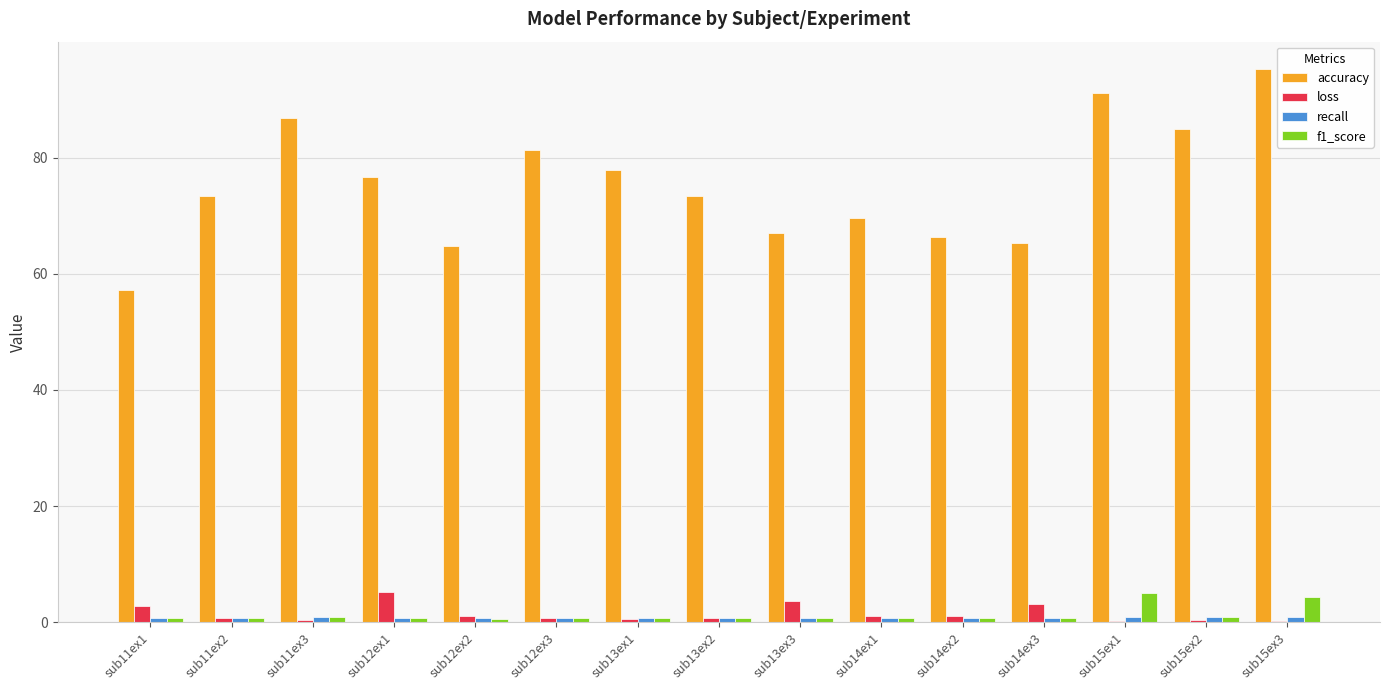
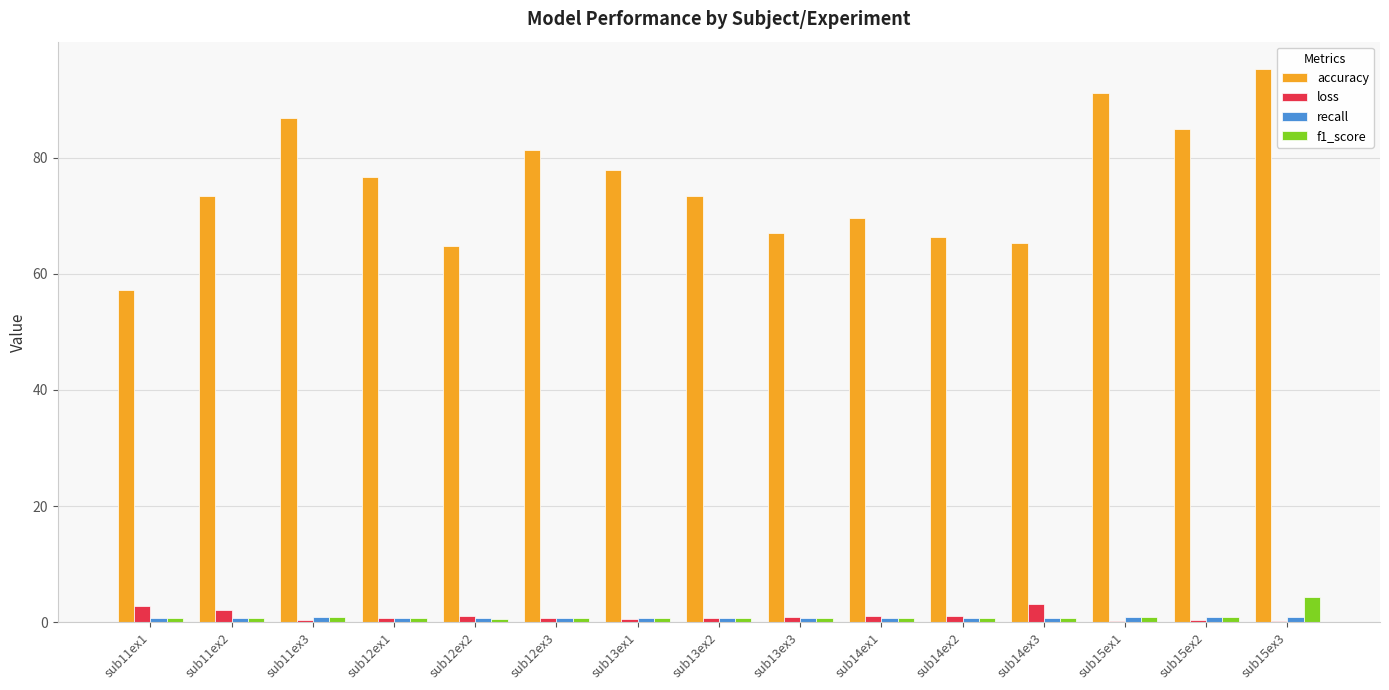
  {
    "accuracy": {
      "sub11ex1": 57,
      "sub11ex2": 73,
      "sub11ex3": 87,
      "sub12ex1": 77,
      "sub12ex2": 65,
      "sub12ex3": 81,
      "sub13ex1": 78,
      "sub13ex2": 73,
      "sub13ex3": 67,
      "sub14ex1": 70,
      "sub14ex2": 66,
      "sub14ex3": 65,
      "sub15ex1": 91,
      "sub15ex2": 85,
      "sub15ex3": 95
    },
    "loss": {
      "sub11ex1": 3,
-     "sub11ex2": 1,
-     "sub12ex1": 5,
+     "sub11ex2": 2,
+     "sub12ex1": 1,
      "sub12ex2": 1,
      "sub12ex3": 1,
      "sub13ex1": 1,
      "sub13ex2": 1,
-     "sub13ex3": 4,
+     "sub13ex3": 1,
      "sub14ex1": 1,
      "sub14ex2": 1,
      "sub14ex3": 3
    },
    "recall": {
      "sub11ex1": 1,
      "sub11ex2": 1,
      "sub11ex3": 1,
      "sub12ex1": 1,
      "sub12ex2": 1,
      "sub12ex3": 1,
      "sub13ex1": 1,
      "sub13ex2": 1,
      "sub13ex3": 1,
      "sub14ex1": 1,
      "sub14ex2": 1,
      "sub14ex3": 1,
      "sub15ex1": 1,
      "sub15ex2": 1,
      "sub15ex3": 1
    },
    "f1_score": {
      "sub11ex1": 1,
      "sub11ex2": 1,
      "sub11ex3": 1,
      "sub12ex1": 1,
      "sub12ex2": 1,
      "sub12ex3": 1,
      "sub13ex1": 1,
      "sub13ex2": 1,
      "sub13ex3": 1,
      "sub14ex1": 1,
      "sub14ex2": 1,
      "sub14ex3": 1,
-     "sub15ex1": 5,
+     "sub15ex1": 1,
      "sub15ex2": 1,
      "sub15ex3": 4
    }
  }
